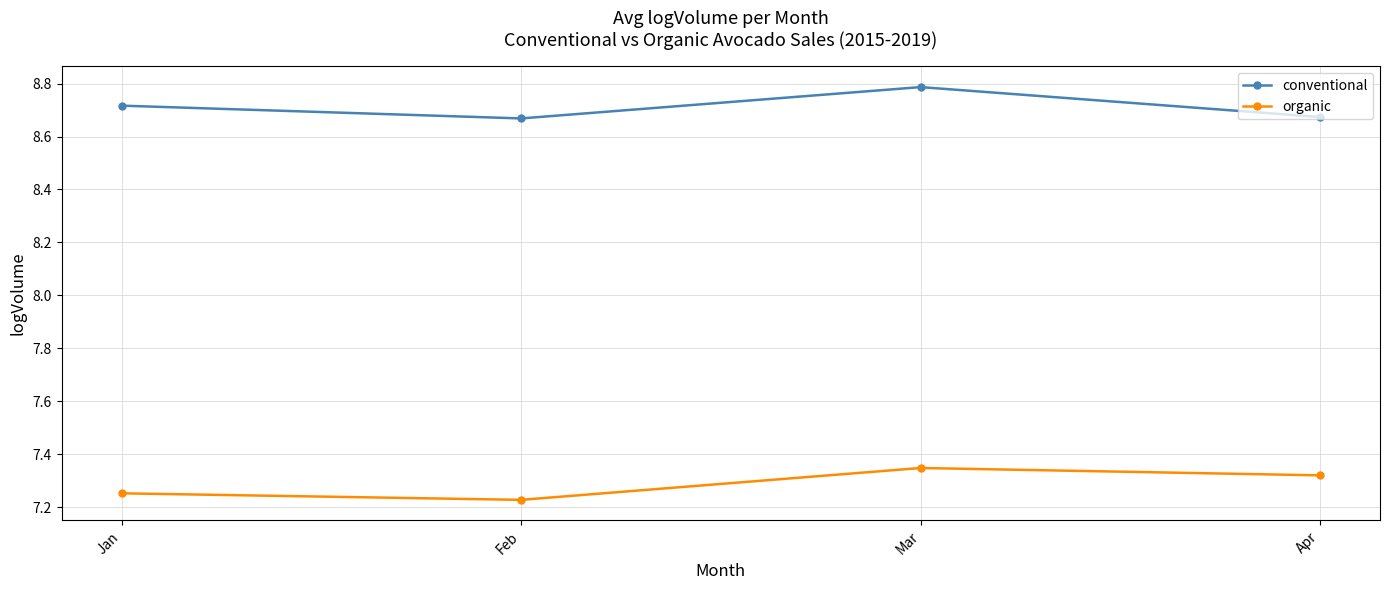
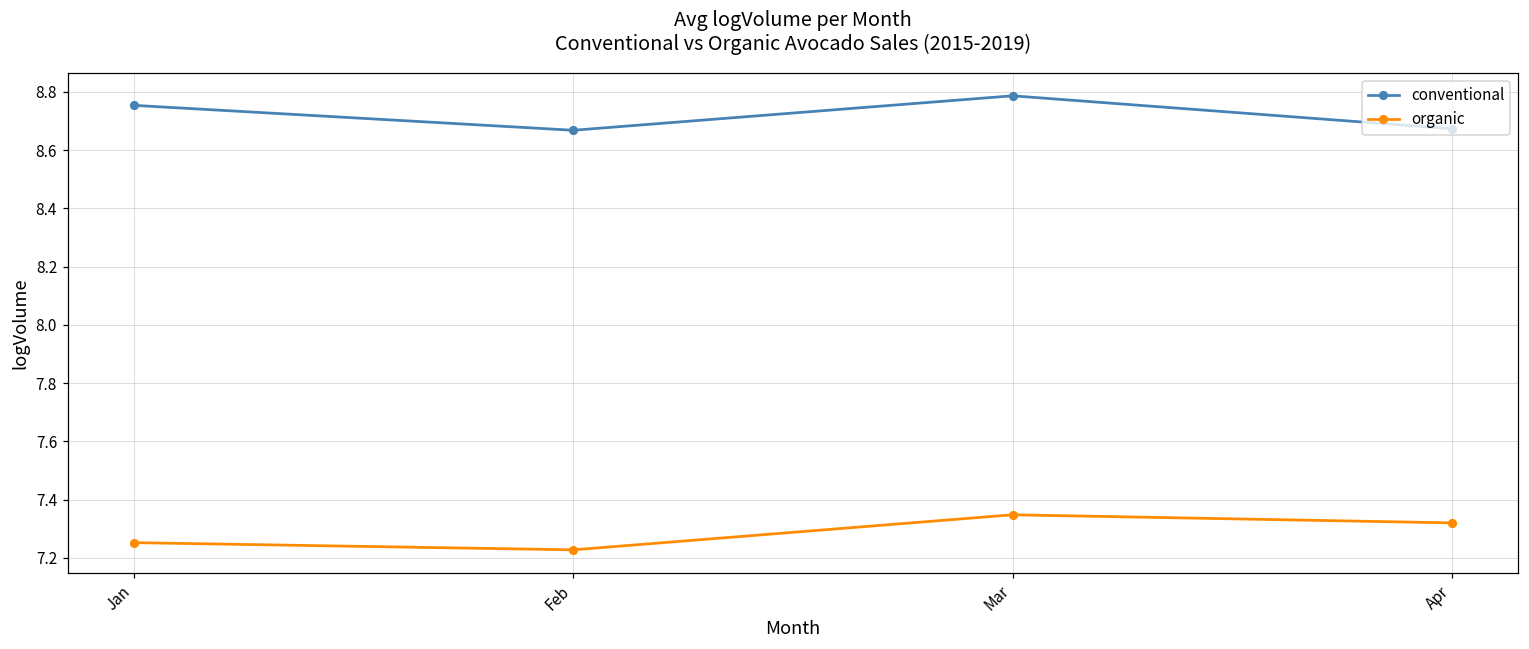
  {
    "conventional": {
-     "Jan": 8.72,
+     "Jan": 8.75,
      "Feb": 8.67,
      "Mar": 8.79
    },
    "organic": {
      "Jan": 7.25,
      "Feb": 7.23,
      "Mar": 7.35,
      "Apr": 7.32
    }
  }
